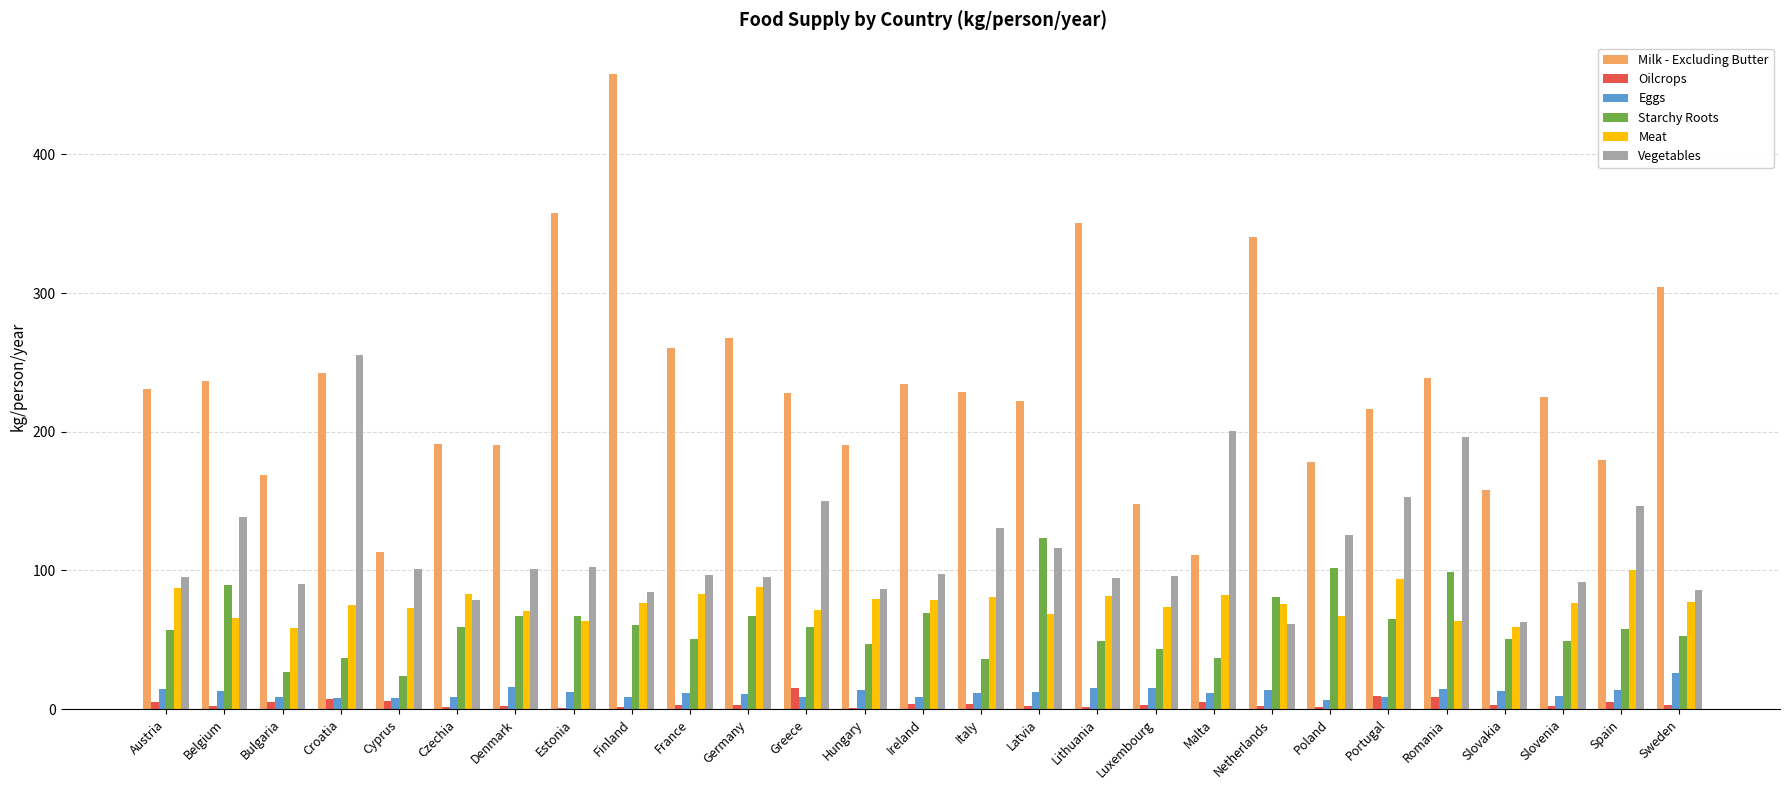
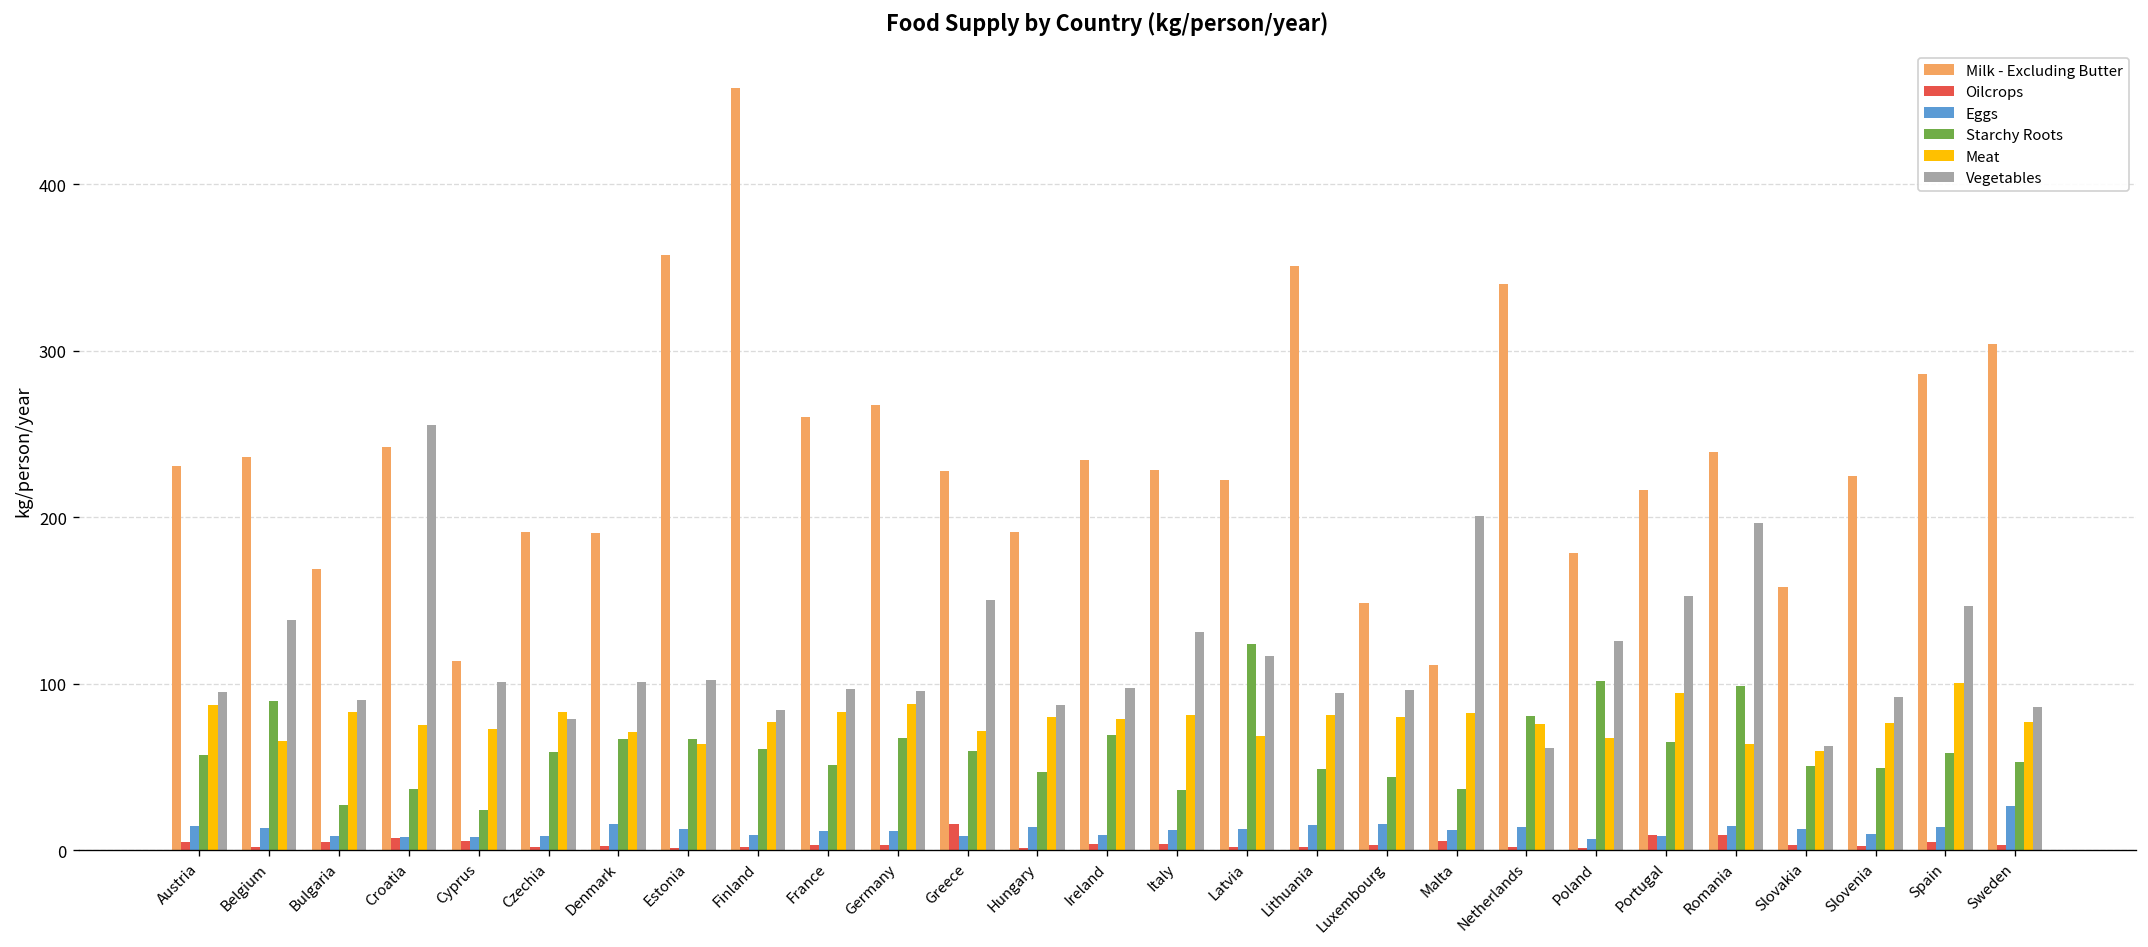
  {
    "Milk - Excluding Butter": {
      "Austria": 231,
      "Belgium": 236,
      "Bulgaria": 169,
      "Croatia": 242,
      "Cyprus": 113,
      "Czechia": 191,
      "Denmark": 190,
      "Estonia": 357,
      "Finland": 458,
      "France": 260,
      "Germany": 268,
      "Greece": 228,
      "Hungary": 191,
      "Ireland": 234,
      "Italy": 228,
      "Latvia": 222,
      "Lithuania": 351,
      "Luxembourg": 148,
      "Malta": 111,
      "Netherlands": 340,
      "Poland": 178,
      "Portugal": 216,
      "Romania": 239,
      "Slovakia": 158,
      "Slovenia": 225,
-     "Spain": 180,
+     "Spain": 286,
      "Sweden": 304
    },
    "Oilcrops": {
      "Austria": 5,
      "Belgium": 2,
      "Bulgaria": 5,
      "Croatia": 7,
      "Cyprus": 6,
      "Denmark": 2,
      "Finland": 2,
      "France": 3,
      "Germany": 3,
      "Greece": 15,
      "Ireland": 3,
      "Italy": 3,
      "Latvia": 2,
      "Lithuania": 2,
      "Luxembourg": 3,
      "Malta": 5,
      "Netherlands": 2,
      "Portugal": 9,
      "Romania": 9,
      "Slovakia": 3,
      "Slovenia": 2,
      "Spain": 5,
      "Sweden": 3
    },
    "Eggs": {
      "Austria": 15,
      "Belgium": 13,
      "Bulgaria": 9,
      "Croatia": 8,
      "Cyprus": 8,
      "Czechia": 9,
      "Denmark": 16,
      "Estonia": 13,
      "Finland": 9,
      "France": 12,
      "Germany": 11,
      "Greece": 9,
      "Hungary": 14,
      "Ireland": 9,
      "Italy": 12,
      "Latvia": 12,
      "Lithuania": 15,
      "Luxembourg": 16,
      "Malta": 12,
      "Netherlands": 14,
      "Poland": 7,
      "Portugal": 8,
      "Romania": 14,
      "Slovakia": 13,
      "Slovenia": 10,
      "Spain": 14,
      "Sweden": 26
    },
    "Starchy Roots": {
      "Austria": 57,
      "Belgium": 90,
      "Bulgaria": 27,
      "Croatia": 37,
      "Cyprus": 24,
      "Czechia": 59,
      "Denmark": 67,
      "Estonia": 67,
      "Finland": 61,
      "France": 51,
      "Germany": 67,
      "Greece": 59,
      "Hungary": 47,
      "Ireland": 69,
      "Italy": 36,
      "Latvia": 124,
      "Lithuania": 49,
      "Luxembourg": 44,
      "Malta": 37,
      "Netherlands": 81,
      "Poland": 102,
      "Portugal": 65,
      "Romania": 99,
      "Slovakia": 51,
      "Slovenia": 49,
      "Spain": 58,
      "Sweden": 53
    },
    "Meat": {
      "Austria": 87,
      "Belgium": 66,
-     "Bulgaria": 58,
+     "Bulgaria": 83,
      "Croatia": 75,
      "Cyprus": 73,
      "Czechia": 83,
      "Denmark": 71,
      "Estonia": 64,
      "Finland": 77,
      "France": 83,
      "Germany": 88,
      "Greece": 72,
      "Hungary": 80,
      "Ireland": 79,
      "Italy": 81,
      "Latvia": 69,
      "Lithuania": 81,
-     "Luxembourg": 74,
+     "Luxembourg": 80,
      "Malta": 82,
      "Netherlands": 76,
      "Poland": 67,
      "Portugal": 94,
      "Romania": 64,
      "Slovakia": 59,
      "Slovenia": 76,
      "Spain": 100,
      "Sweden": 77
    },
    "Vegetables": {
      "Austria": 95,
      "Belgium": 138,
      "Bulgaria": 90,
      "Croatia": 255,
      "Cyprus": 101,
      "Czechia": 79,
      "Denmark": 101,
      "Estonia": 102,
      "Finland": 84,
      "France": 97,
      "Germany": 95,
      "Greece": 150,
      "Hungary": 87,
      "Ireland": 97,
      "Italy": 131,
      "Latvia": 116,
      "Lithuania": 94,
      "Luxembourg": 96,
      "Malta": 201,
      "Netherlands": 62,
      "Poland": 126,
      "Portugal": 153,
      "Romania": 196,
      "Slovakia": 63,
      "Slovenia": 92,
      "Spain": 147,
      "Sweden": 86
    }
  }
